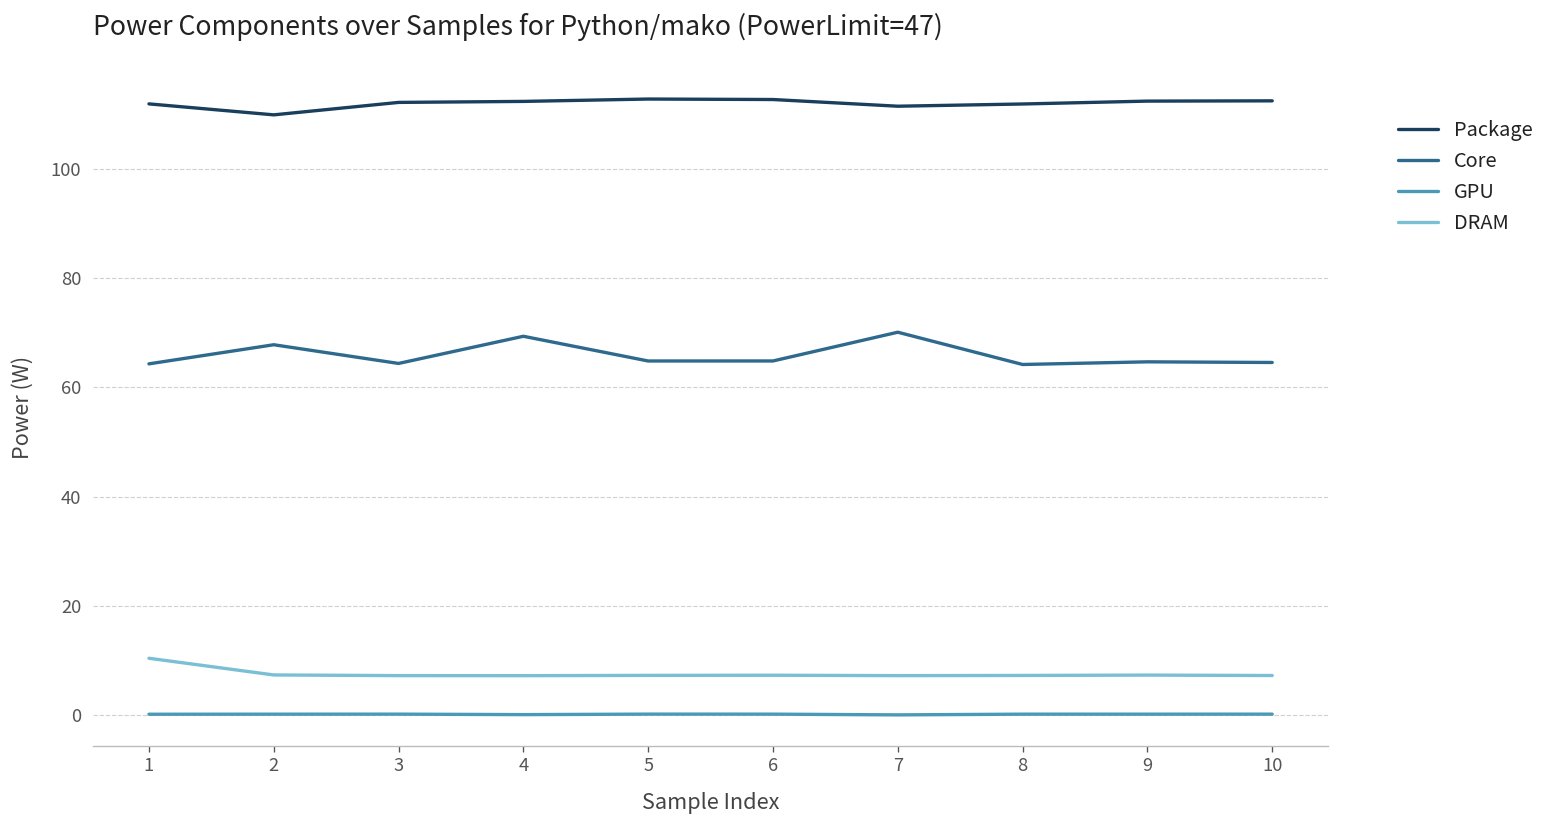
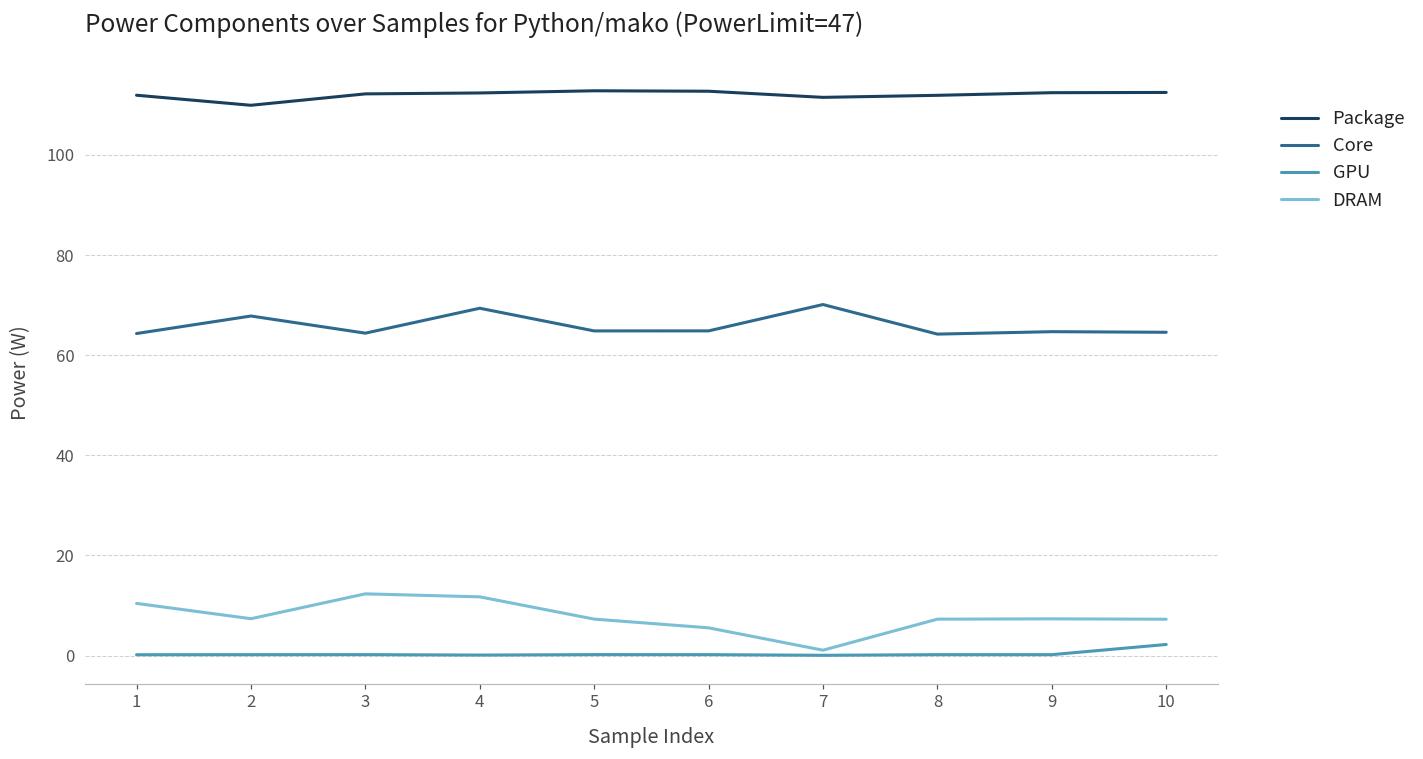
  {
    "Package": {
      "1": 112,
      "2": 110,
      "3": 112,
      "4": 112,
      "5": 113,
      "6": 113,
      "7": 111,
      "8": 112,
      "9": 112,
      "10": 112
    },
    "Core": {
      "1": 64,
      "2": 68,
      "3": 64,
      "4": 69,
      "5": 65,
      "6": 65,
      "7": 70,
      "8": 64,
      "9": 65,
      "10": 65
    },
    "GPU": {
      "1": 0,
      "2": 0,
      "3": 0,
      "4": 0,
      "5": 0,
      "6": 0,
      "7": 0,
      "8": 0,
      "9": 0,
-     "10": 0
+     "10": 2
    },
    "DRAM": {
      "1": 10,
      "2": 7,
-     "3": 7,
-     "4": 7,
+     "3": 12,
+     "4": 12,
      "5": 7,
-     "6": 7,
-     "7": 7,
+     "6": 6,
+     "7": 1,
      "8": 7,
      "9": 7,
      "10": 7
    }
  }
